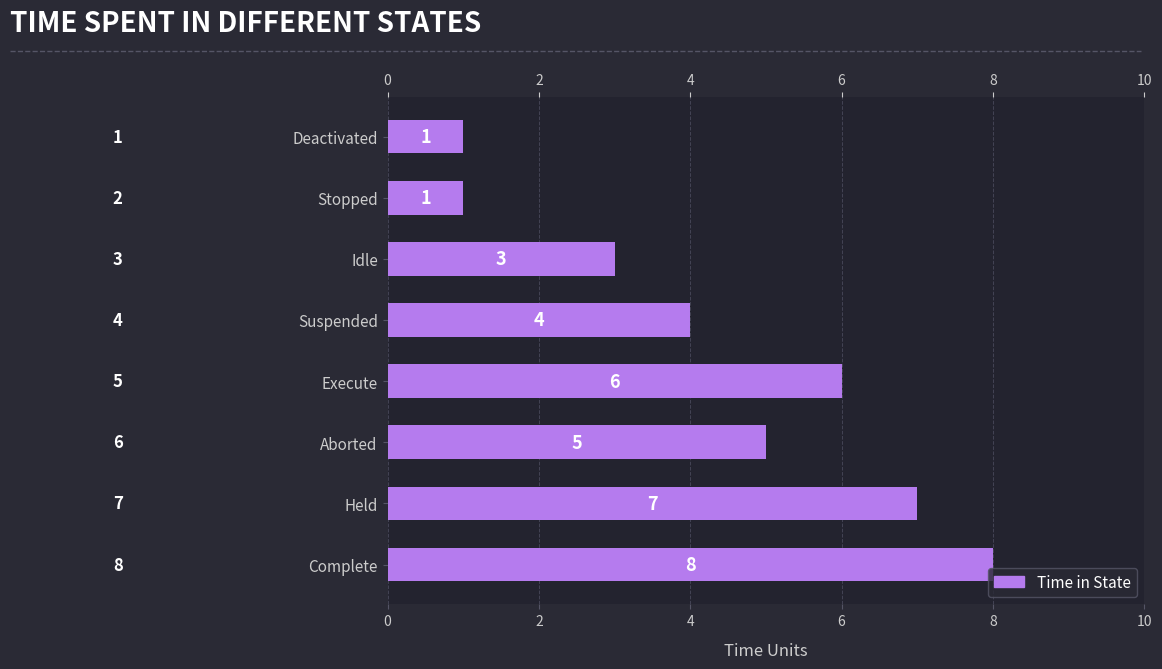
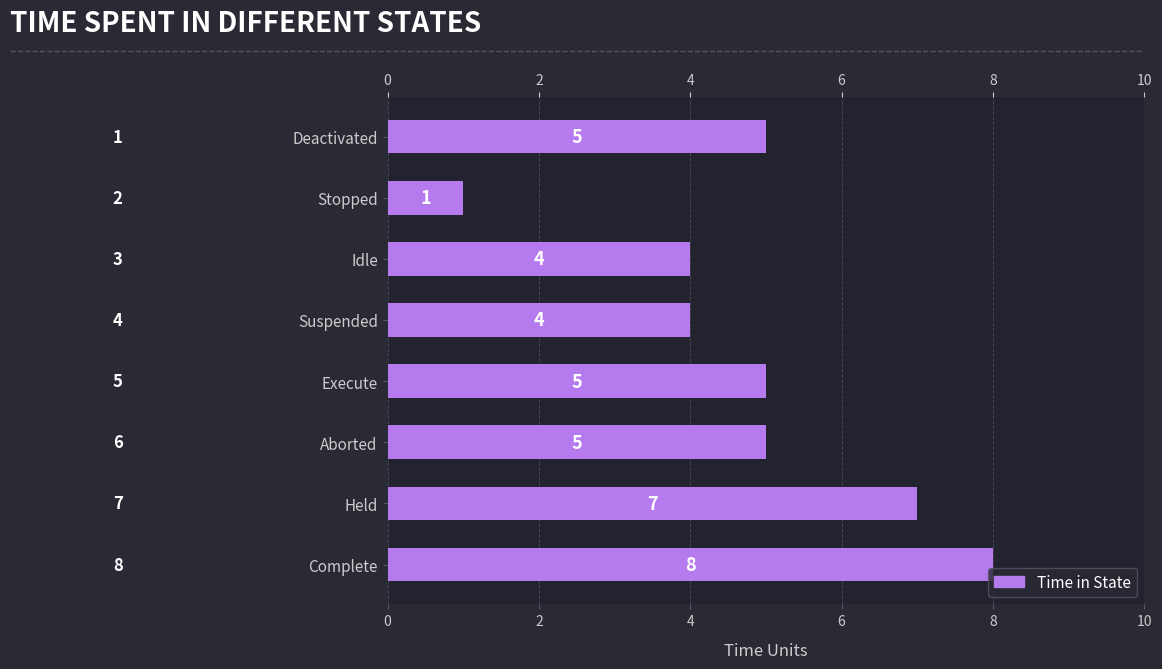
  {
-   "Deactivated": 1,
+   "Deactivated": 5,
    "Stopped": 1,
-   "Idle": 3,
+   "Idle": 4,
    "Suspended": 4,
-   "Execute": 6,
+   "Execute": 5,
    "Aborted": 5,
    "Held": 7,
    "Complete": 8
  }
